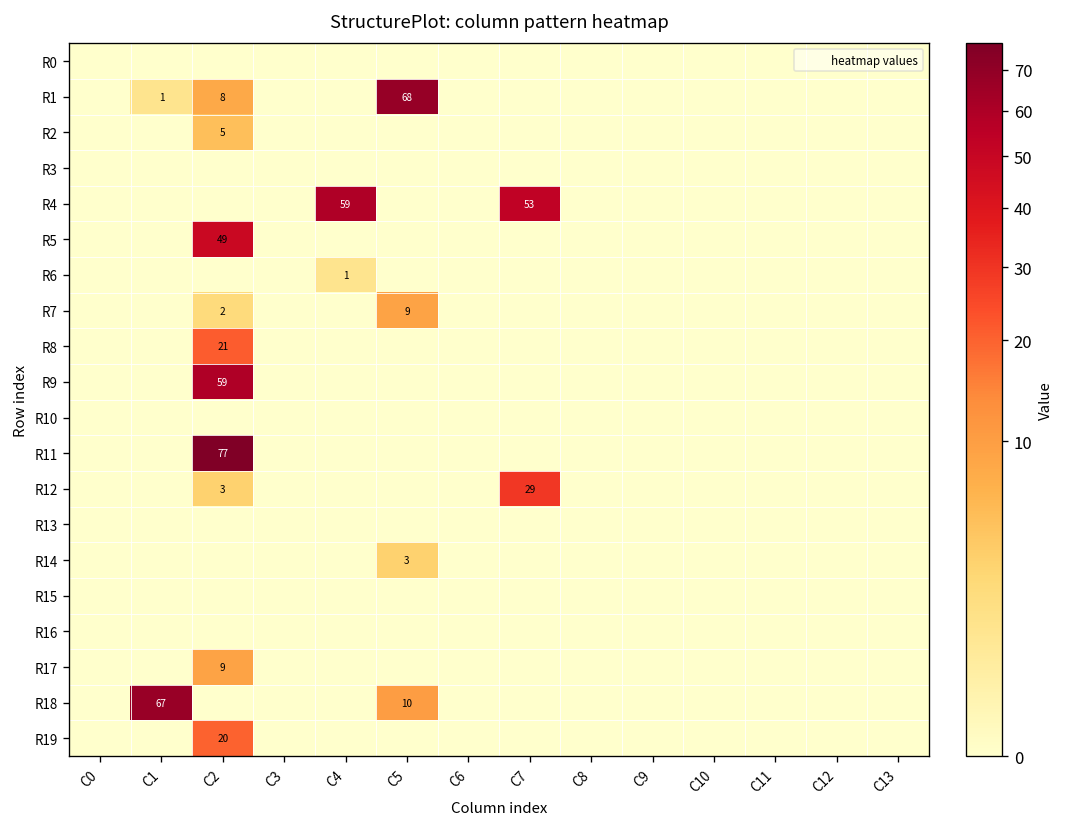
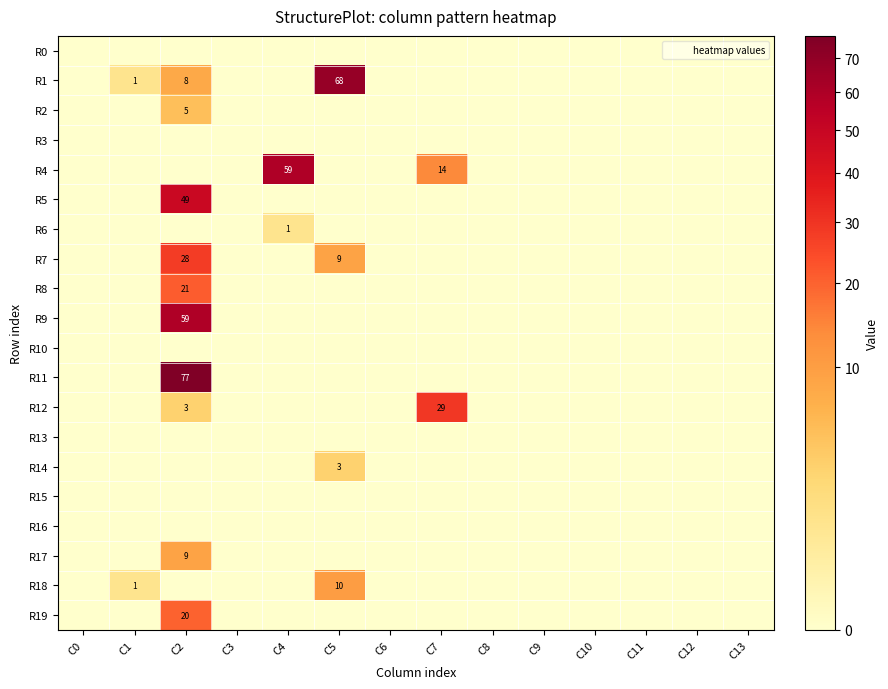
  {
    "R1": {
      "C1": 1,
      "C2": 8,
      "C5": 68
    },
    "R2": {
      "C2": 5
    },
    "R4": {
      "C4": 59,
-     "C7": 53
+     "C7": 14
    },
    "R5": {
      "C2": 49
    },
    "R6": {
      "C4": 1
    },
    "R7": {
-     "C2": 2,
+     "C2": 28,
      "C5": 9
    },
    "R8": {
      "C2": 21
    },
    "R9": {
      "C2": 59
    },
    "R11": {
      "C2": 77
    },
    "R12": {
      "C2": 3,
      "C7": 29
    },
    "R14": {
      "C5": 3
    },
    "R17": {
      "C2": 9
    },
    "R18": {
-     "C1": 67,
+     "C1": 1,
      "C5": 10
    },
    "R19": {
      "C2": 20
    }
  }
